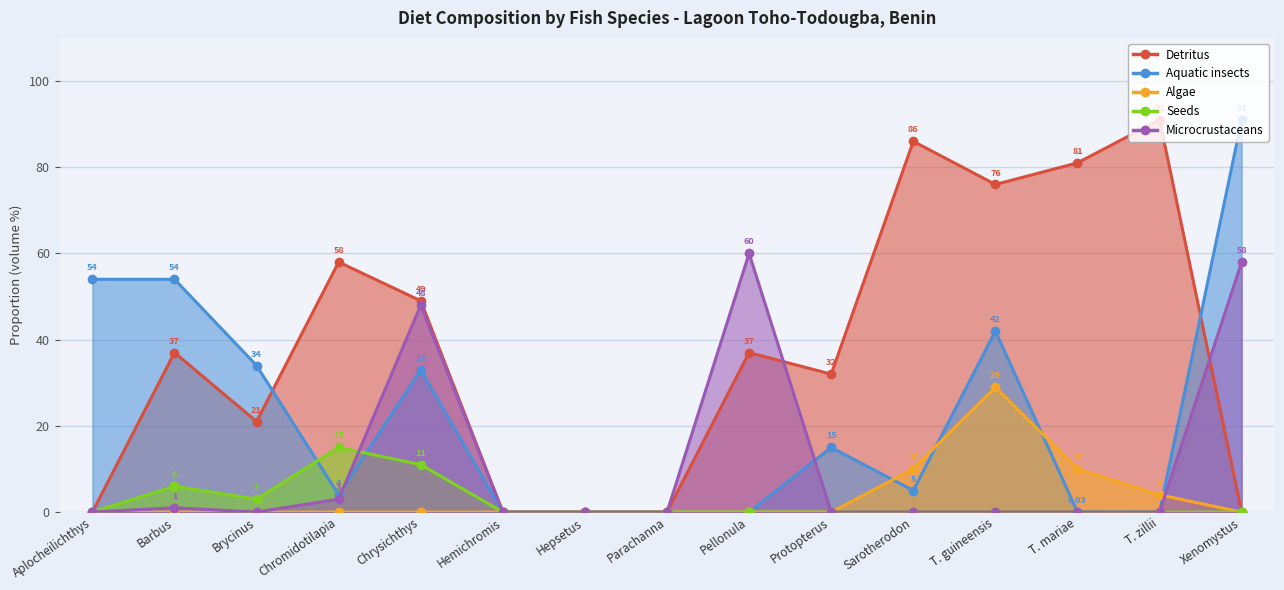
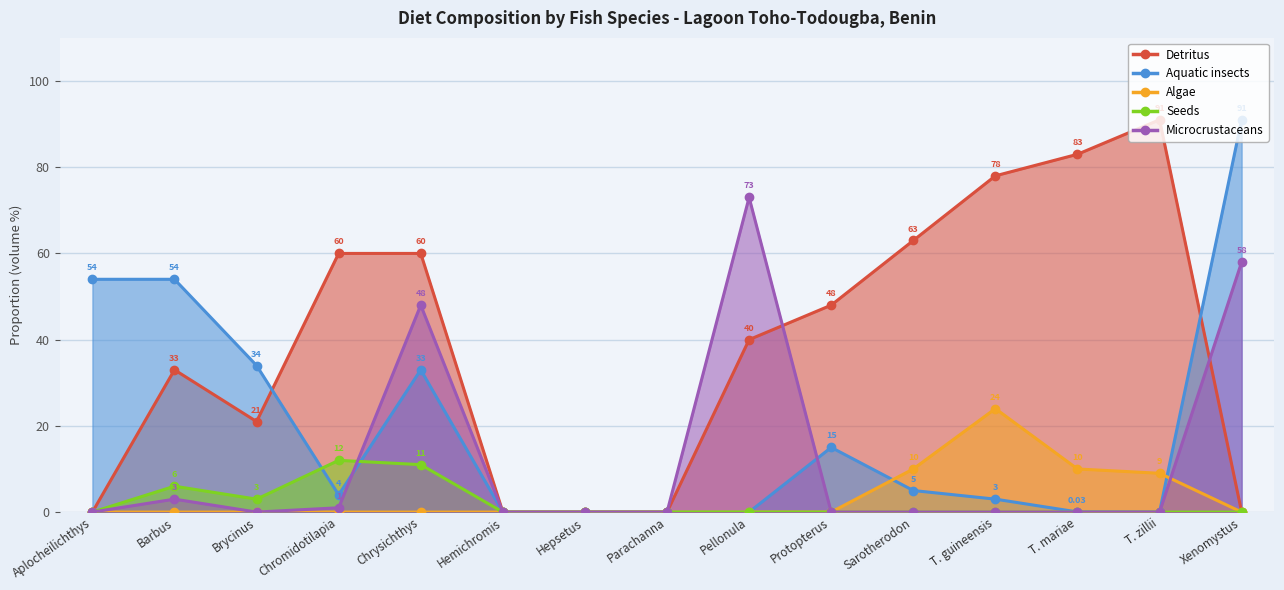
  {
    "Detritus": {
-     "Barbus": 37,
+     "Barbus": 33,
      "Brycinus": 21,
-     "Chromidotilapia": 58,
-     "Chrysichthys": 49,
-     "Pellonula": 37,
-     "Protopterus": 32,
-     "Sarotherodon": 86,
-     "T. guineensis": 76,
-     "T. mariae": 81
+     "Chromidotilapia": 60,
+     "Chrysichthys": 60,
+     "Pellonula": 40,
+     "Protopterus": 48,
+     "Sarotherodon": 63,
+     "T. guineensis": 78,
+     "T. mariae": 83
    },
    "Aquatic insects": {
      "Aplocheilichthys": 54,
      "Barbus": 54,
      "Brycinus": 34,
      "Chrysichthys": 33,
      "Protopterus": 15,
      "Sarotherodon": 5,
-     "T. guineensis": 42
+     "T. guineensis": 3
    },
    "Algae": {
      "Sarotherodon": 10,
-     "T. guineensis": 29,
+     "T. guineensis": 24,
      "T. mariae": 10,
-     "T. zillii": 4
+     "T. zillii": 9
    },
    "Seeds": {
      "Barbus": 6,
      "Brycinus": 3,
-     "Chromidotilapia": 15,
+     "Chromidotilapia": 12,
      "Chrysichthys": 11
    },
    "Microcrustaceans": {
-     "Barbus": 1,
-     "Chromidotilapia": 3,
-     "Pellonula": 60,
+     "Barbus": 3,
+     "Chromidotilapia": 1,
+     "Pellonula": 73,
      "Xenomystus": 58
    }
  }
